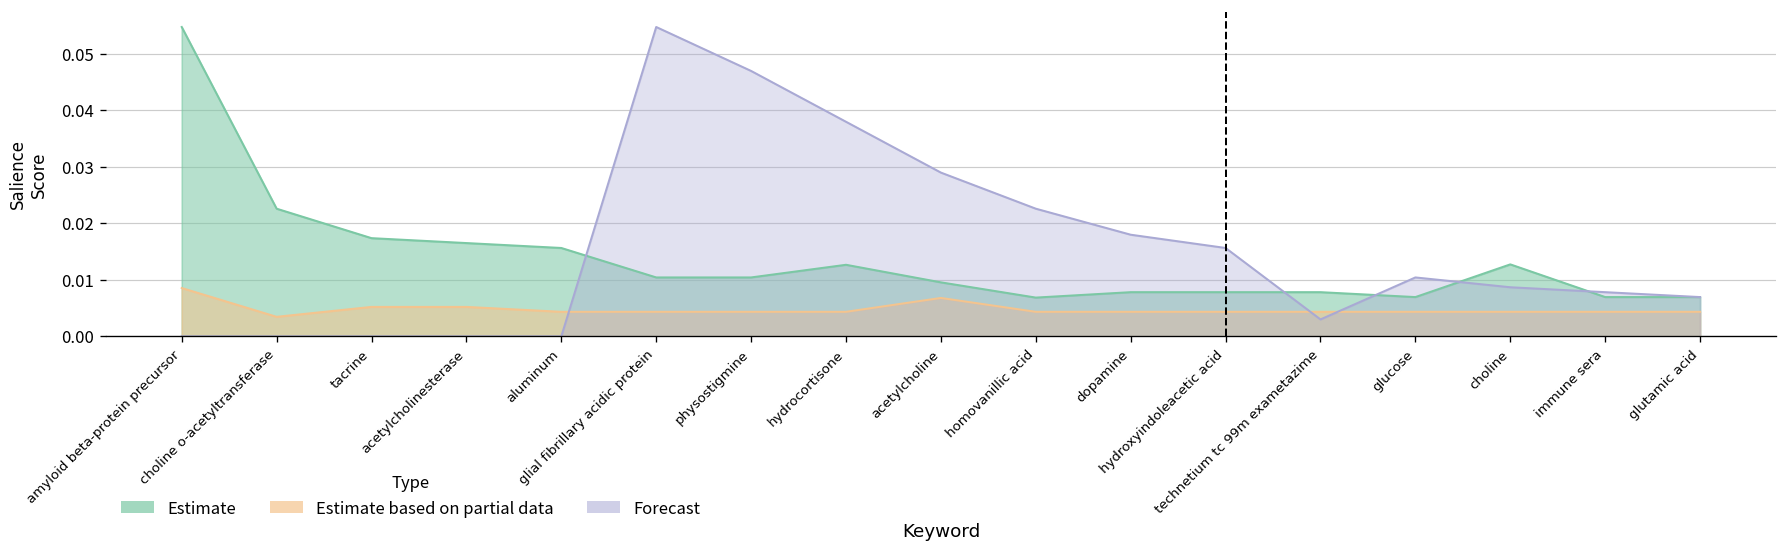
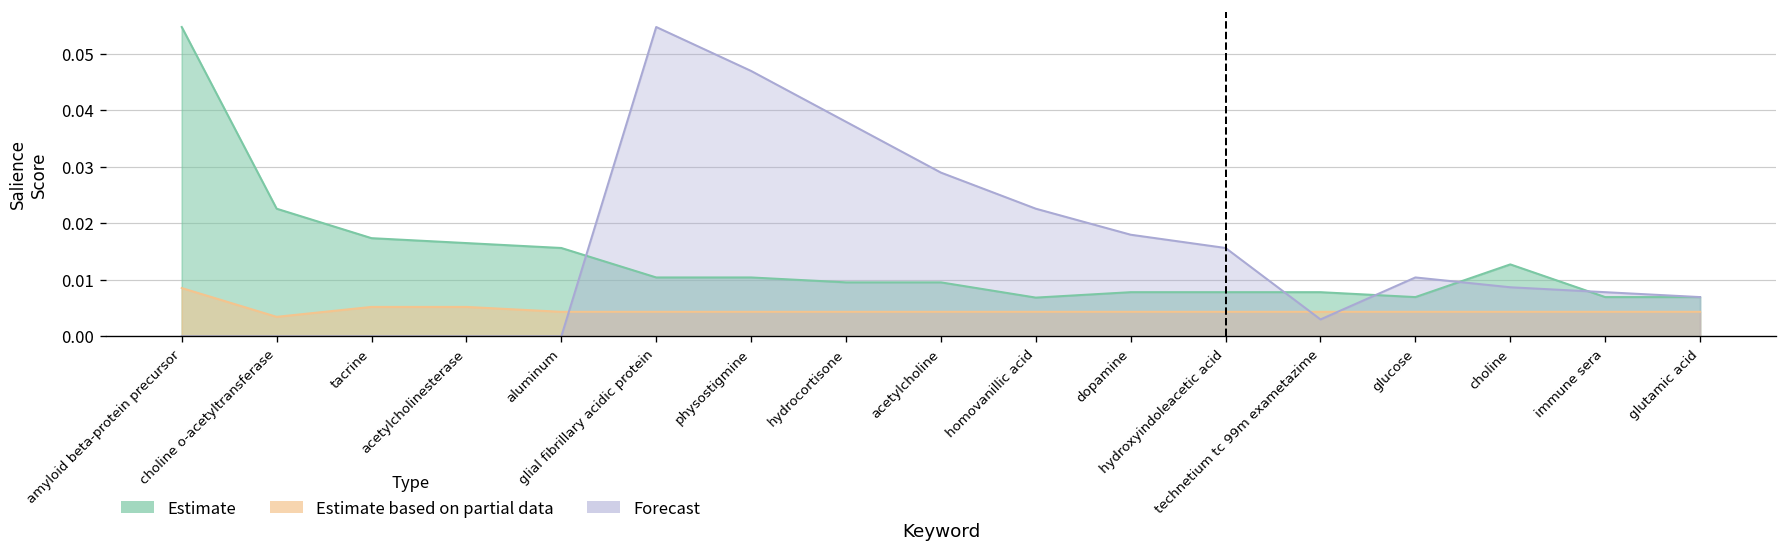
  {
    "Estimate": {
      "amyloid beta-protein precursor": 0.055,
      "choline o-acetyltransferase": 0.023,
      "tacrine": 0.017,
      "acetylcholinesterase": 0.017,
      "aluminum": 0.016,
      "glial fibrillary acidic protein": 0.010,
      "physostigmine": 0.010,
-     "hydrocortisone": 0.013,
+     "hydrocortisone": 0.010,
      "acetylcholine": 0.010,
      "homovanillic acid": 0.007,
      "dopamine": 0.008,
      "hydroxyindoleacetic acid": 0.008,
      "technetium tc 99m exametazime": 0.008,
      "glucose": 0.007,
      "choline": 0.013,
      "immune sera": 0.007
    },
    "Estimate based on partial data": {
      "amyloid beta-protein precursor": 0.009,
      "choline o-acetyltransferase": 0.003,
      "tacrine": 0.005,
      "acetylcholinesterase": 0.005,
      "aluminum": 0.004,
      "glial fibrillary acidic protein": 0.004,
      "physostigmine": 0.004,
      "hydrocortisone": 0.004,
-     "acetylcholine": 0.007,
+     "acetylcholine": 0.004,
      "homovanillic acid": 0.004,
      "dopamine": 0.004,
      "hydroxyindoleacetic acid": 0.004,
      "technetium tc 99m exametazime": 0.004,
      "glucose": 0.004,
      "choline": 0.004,
      "immune sera": 0.004,
      "glutamic acid": 0.004
    },
    "Forecast": {
      "amyloid beta-protein precursor": 0.000,
      "choline o-acetyltransferase": 0.000,
      "tacrine": 0.000,
      "acetylcholinesterase": 0.000,
      "aluminum": 0.000,
      "glial fibrillary acidic protein": 0.055,
      "physostigmine": 0.047,
      "hydrocortisone": 0.038,
      "acetylcholine": 0.029,
      "homovanillic acid": 0.023,
      "dopamine": 0.018,
      "hydroxyindoleacetic acid": 0.016,
      "technetium tc 99m exametazime": 0.003,
      "glucose": 0.010,
      "choline": 0.009,
      "immune sera": 0.008
    }
  }
